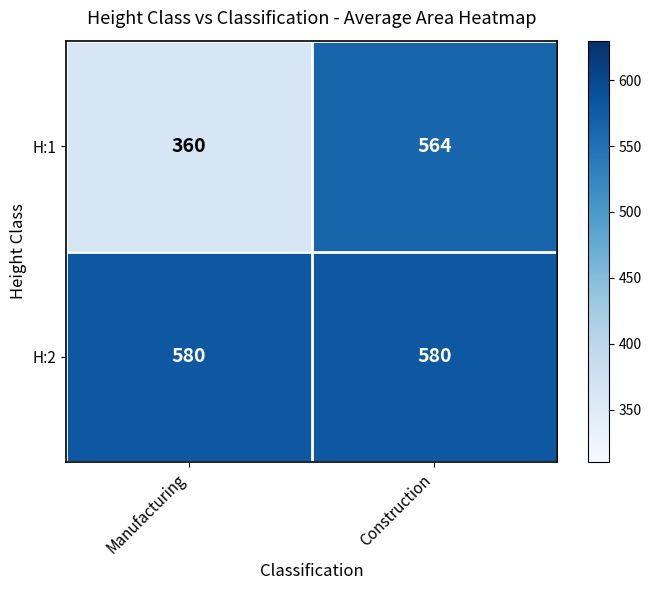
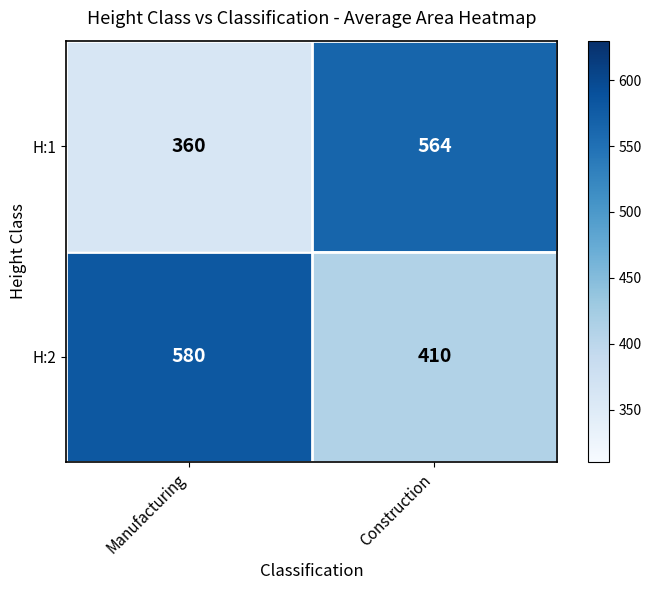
  {
    "H:1": {
      "Manufacturing": 360,
      "Construction": 564
    },
    "H:2": {
      "Manufacturing": 580,
-     "Construction": 580
+     "Construction": 410
    }
  }
